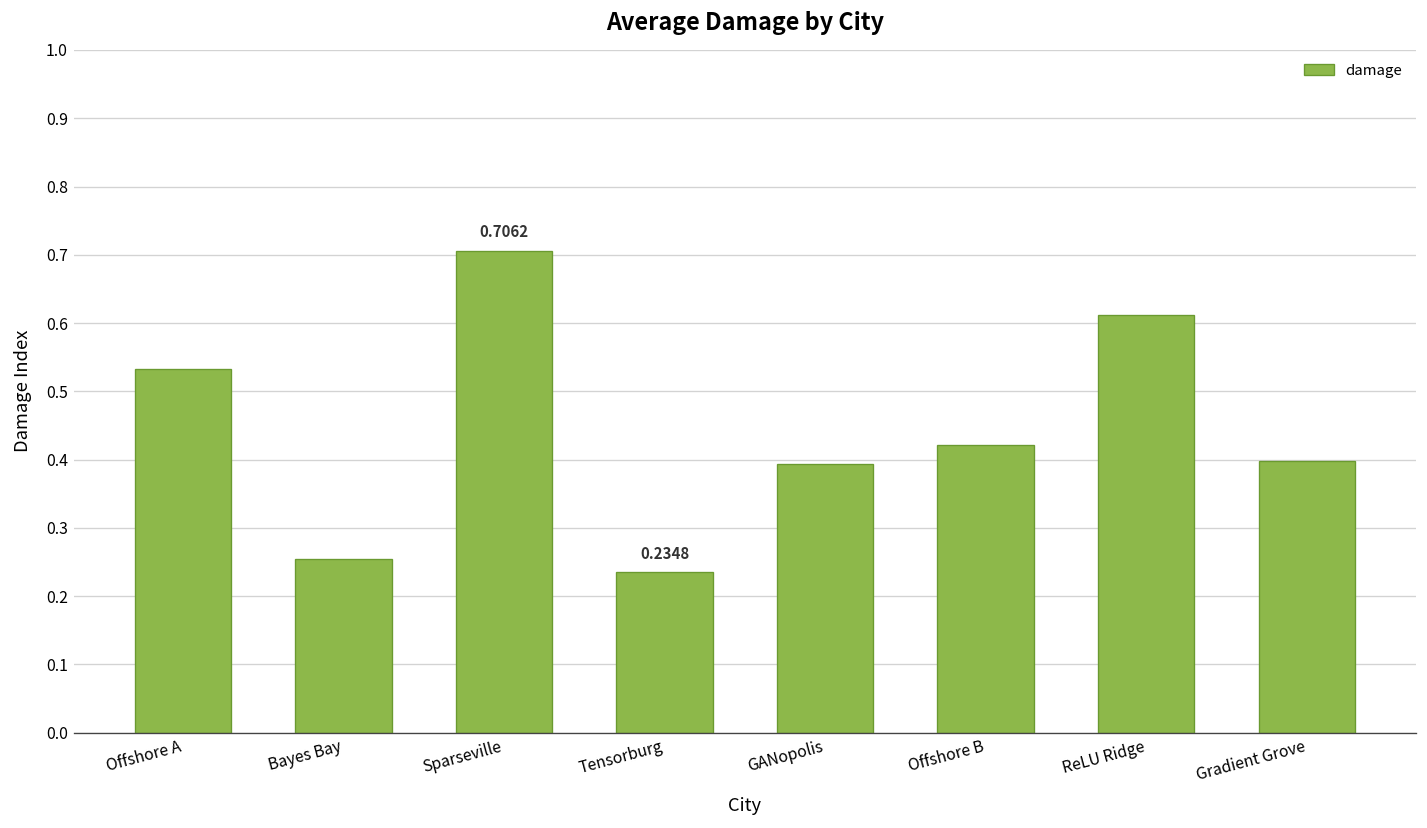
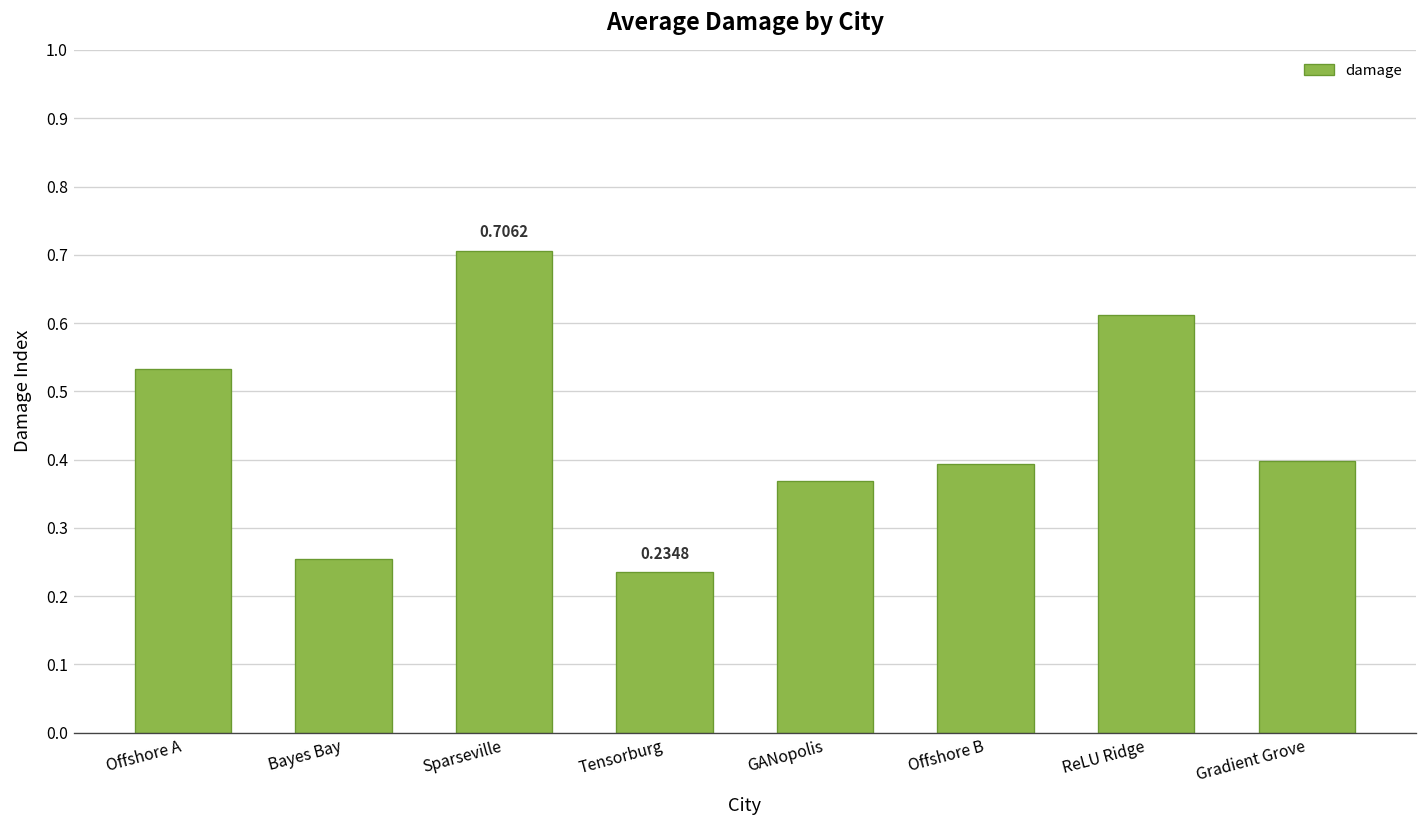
  {
    "Offshore A": 0.53,
    "Bayes Bay": 0.25,
-   "GANopolis": 0.39,
-   "Offshore B": 0.42,
+   "GANopolis": 0.37,
+   "Offshore B": 0.39,
    "ReLU Ridge": 0.61,
    "Gradient Grove": 0.40
  }
